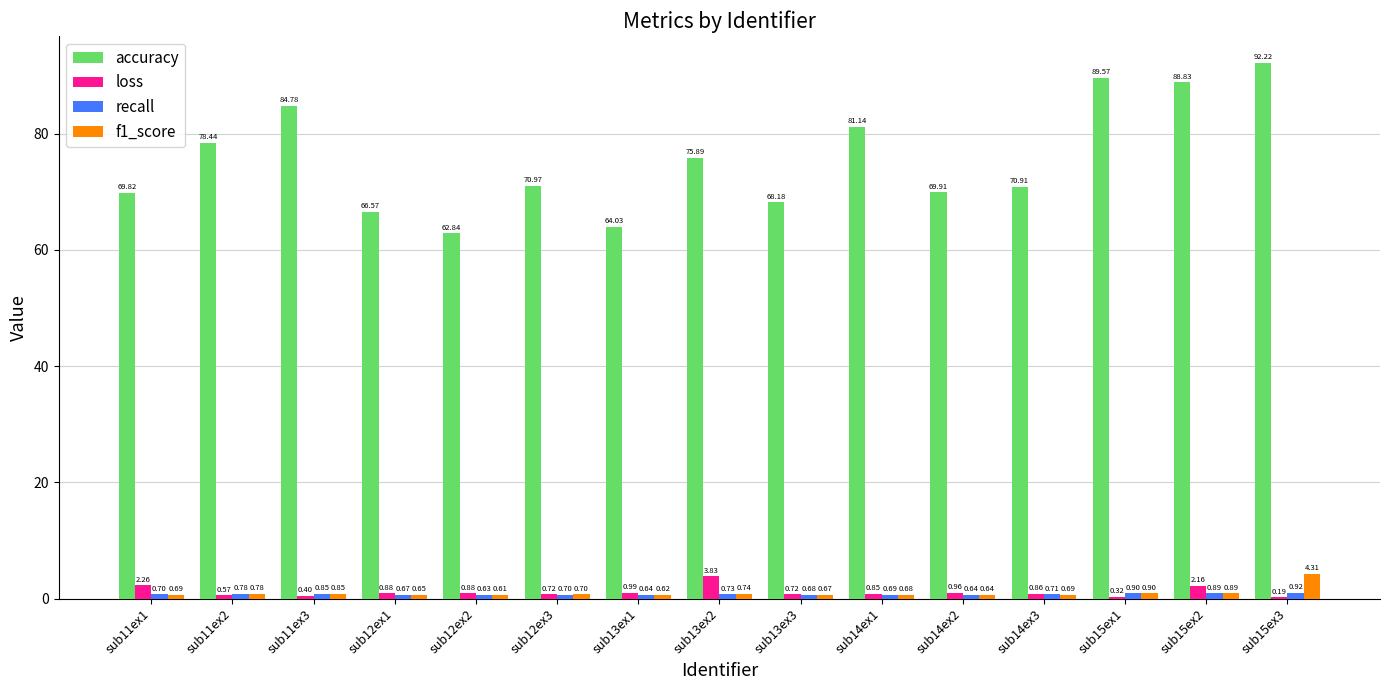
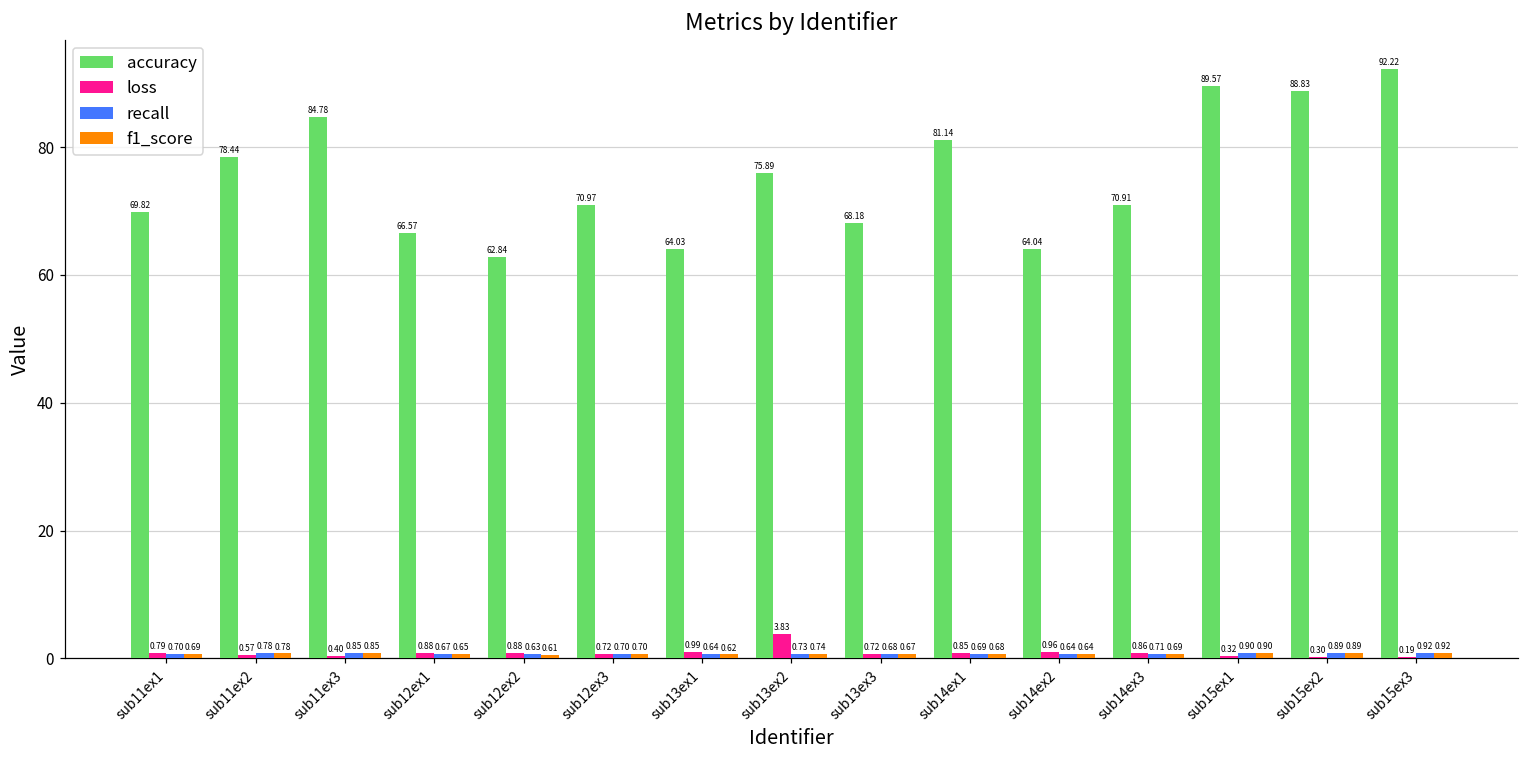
  {
    "accuracy": {
      "sub11ex1": 69.82,
      "sub11ex2": 78.44,
      "sub11ex3": 84.78,
      "sub12ex1": 66.57,
      "sub12ex2": 62.84,
      "sub12ex3": 70.97,
      "sub13ex1": 64.03,
      "sub13ex2": 75.89,
      "sub13ex3": 68.18,
      "sub14ex1": 81.14,
-     "sub14ex2": 69.91,
+     "sub14ex2": 64.04,
      "sub14ex3": 70.91,
      "sub15ex1": 89.57,
      "sub15ex2": 88.83,
      "sub15ex3": 92.22
    },
    "loss": {
-     "sub11ex1": 2.26,
+     "sub11ex1": 0.79,
      "sub11ex2": 0.57,
      "sub11ex3": 0.40,
      "sub12ex1": 0.88,
      "sub12ex2": 0.88,
      "sub12ex3": 0.72,
      "sub13ex1": 0.99,
      "sub13ex2": 3.83,
      "sub13ex3": 0.72,
      "sub14ex1": 0.85,
      "sub14ex2": 0.96,
      "sub14ex3": 0.86,
      "sub15ex1": 0.32,
-     "sub15ex2": 2.16,
+     "sub15ex2": 0.30,
      "sub15ex3": 0.19
    },
    "recall": {
      "sub11ex1": 0.70,
      "sub11ex2": 0.78,
      "sub11ex3": 0.85,
      "sub12ex1": 0.67,
      "sub12ex2": 0.63,
      "sub12ex3": 0.70,
      "sub13ex1": 0.64,
      "sub13ex2": 0.73,
      "sub13ex3": 0.68,
      "sub14ex1": 0.69,
      "sub14ex2": 0.64,
      "sub14ex3": 0.71,
      "sub15ex1": 0.90,
      "sub15ex2": 0.89,
      "sub15ex3": 0.92
    },
    "f1_score": {
      "sub11ex1": 0.69,
      "sub11ex2": 0.78,
      "sub11ex3": 0.85,
      "sub12ex1": 0.65,
      "sub12ex2": 0.61,
      "sub12ex3": 0.70,
      "sub13ex1": 0.62,
      "sub13ex2": 0.74,
      "sub13ex3": 0.67,
      "sub14ex1": 0.68,
      "sub14ex2": 0.64,
      "sub14ex3": 0.69,
      "sub15ex1": 0.90,
      "sub15ex2": 0.89,
-     "sub15ex3": 4.31
+     "sub15ex3": 0.92
    }
  }
